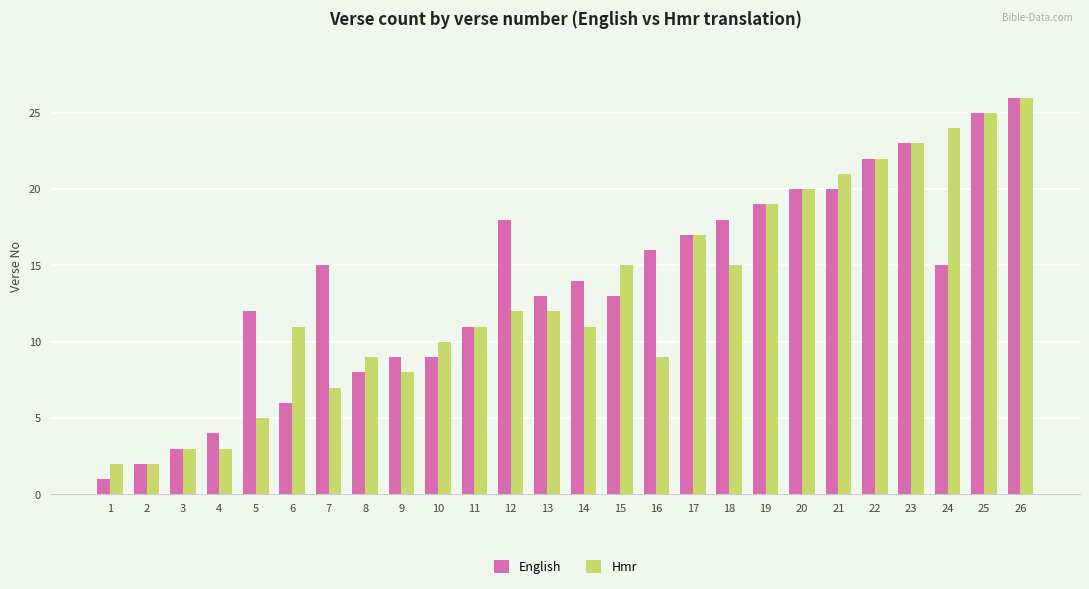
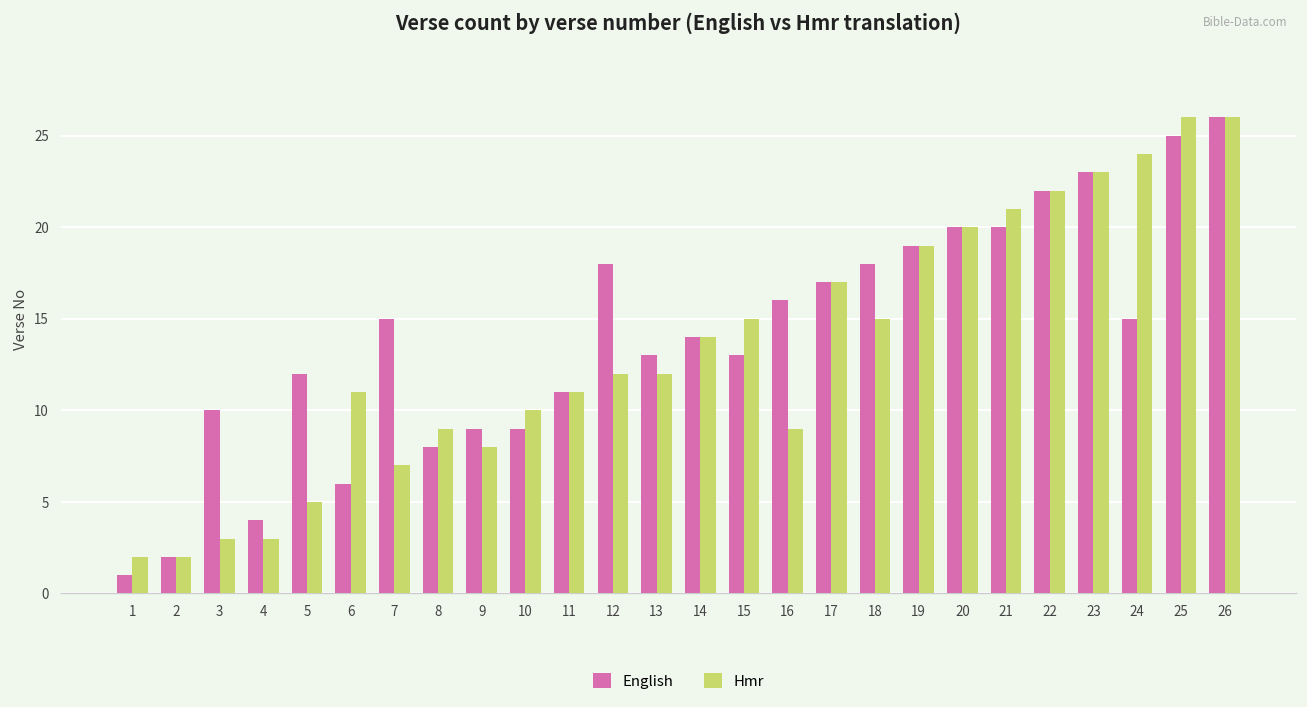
  {
    "English": {
      "1": 1,
      "2": 2,
-     "3": 3,
+     "3": 10,
      "4": 4,
      "5": 12,
      "6": 6,
      "7": 15,
      "8": 8,
      "9": 9,
      "10": 9,
      "11": 11,
      "12": 18,
      "13": 13,
      "14": 14,
      "15": 13,
      "16": 16,
      "17": 17,
      "18": 18,
      "19": 19,
      "20": 20,
      "21": 20,
      "22": 22,
      "23": 23,
      "24": 15,
      "25": 25,
      "26": 26
    },
    "Hmr": {
      "1": 2,
      "2": 2,
      "3": 3,
      "4": 3,
      "5": 5,
      "6": 11,
      "7": 7,
      "8": 9,
      "9": 8,
      "10": 10,
      "11": 11,
      "12": 12,
      "13": 12,
-     "14": 11,
+     "14": 14,
      "15": 15,
      "16": 9,
      "17": 17,
      "18": 15,
      "19": 19,
      "20": 20,
      "21": 21,
      "22": 22,
      "23": 23,
      "24": 24,
-     "25": 25,
+     "25": 26,
      "26": 26
    }
  }
